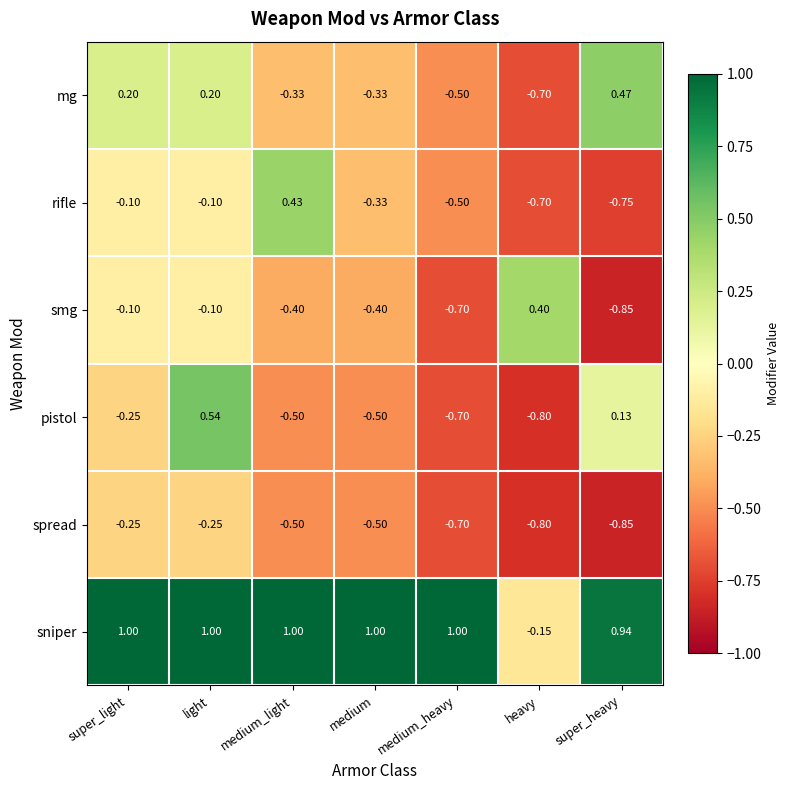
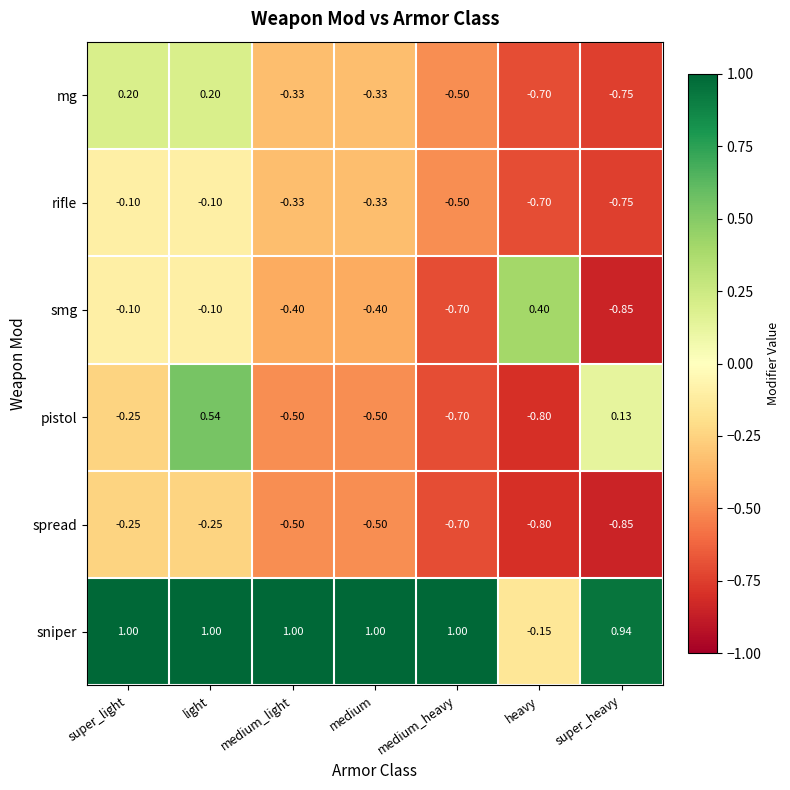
  {
    "mg": {
      "super_light": 0.20,
      "light": 0.20,
      "medium_light": -0.33,
      "medium": -0.33,
      "medium_heavy": -0.50,
      "heavy": -0.70,
-     "super_heavy": 0.47
+     "super_heavy": -0.75
    },
    "rifle": {
      "super_light": -0.10,
      "light": -0.10,
-     "medium_light": 0.43,
+     "medium_light": -0.33,
      "medium": -0.33,
      "medium_heavy": -0.50,
      "heavy": -0.70,
      "super_heavy": -0.75
    },
    "smg": {
      "super_light": -0.10,
      "light": -0.10,
      "medium_light": -0.40,
      "medium": -0.40,
      "medium_heavy": -0.70,
      "heavy": 0.40,
      "super_heavy": -0.85
    },
    "pistol": {
      "super_light": -0.25,
      "light": 0.54,
      "medium_light": -0.50,
      "medium": -0.50,
      "medium_heavy": -0.70,
      "heavy": -0.80,
      "super_heavy": 0.13
    },
    "spread": {
      "super_light": -0.25,
      "light": -0.25,
      "medium_light": -0.50,
      "medium": -0.50,
      "medium_heavy": -0.70,
      "heavy": -0.80,
      "super_heavy": -0.85
    },
    "sniper": {
      "super_light": 1.00,
      "light": 1.00,
      "medium_light": 1.00,
      "medium": 1.00,
      "medium_heavy": 1.00,
      "heavy": -0.15,
      "super_heavy": 0.94
    }
  }
